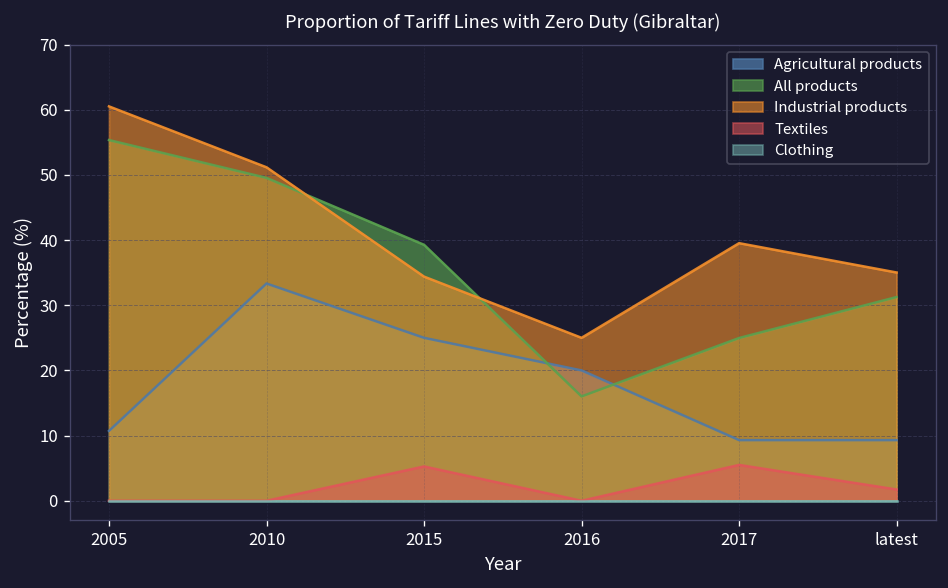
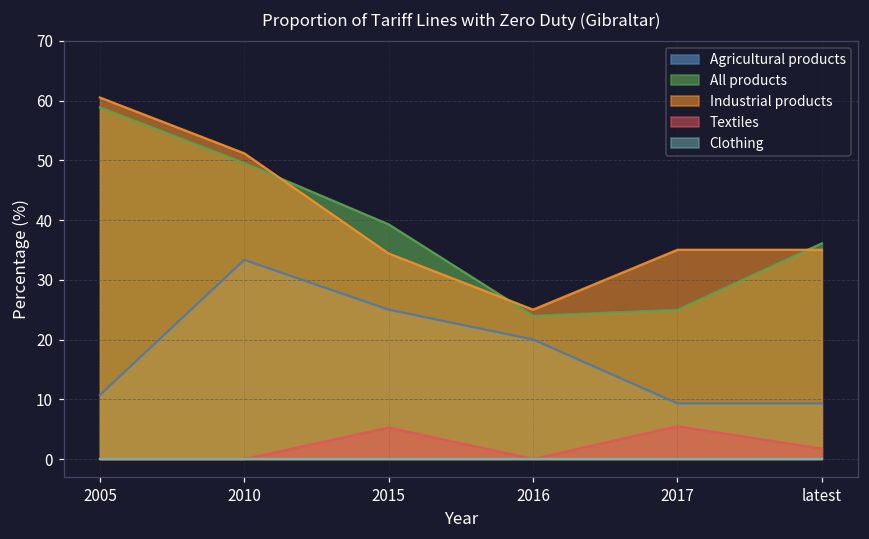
  {
    "All products": {
-     "2005": 55,
+     "2005": 59,
      "2010": 50,
      "2015": 39,
-     "2016": 16,
+     "2016": 24,
      "2017": 25,
-     "latest": 31
+     "latest": 36
    },
    "Industrial products": {
      "2005": 61,
      "2010": 51,
      "2015": 34,
      "2016": 25,
-     "2017": 40,
+     "2017": 35,
      "latest": 35
    },
    "Textiles": {
      "2015": 5,
      "2017": 5,
      "latest": 2
    }
  }
